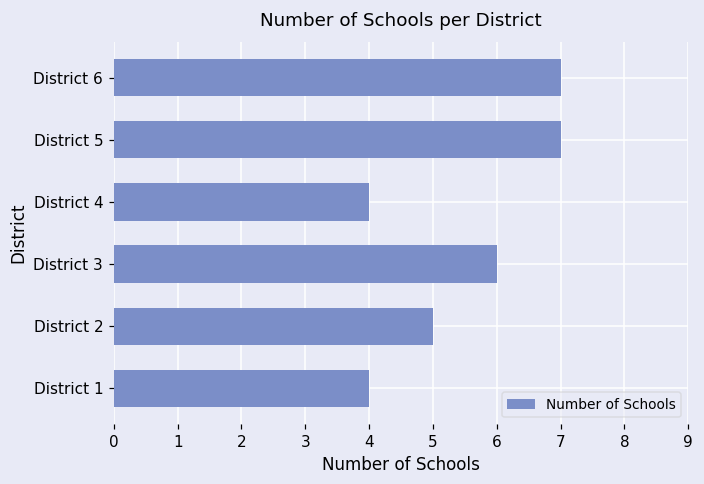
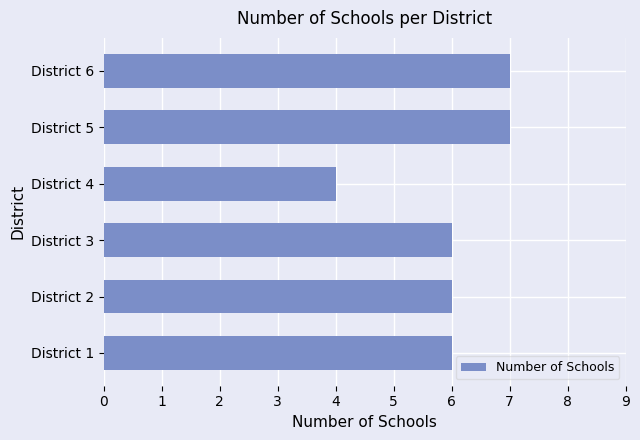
  {
    "District 6": 7,
    "District 5": 7,
    "District 4": 4,
    "District 3": 6,
-   "District 2": 5,
-   "District 1": 4
+   "District 2": 6,
+   "District 1": 6
  }
